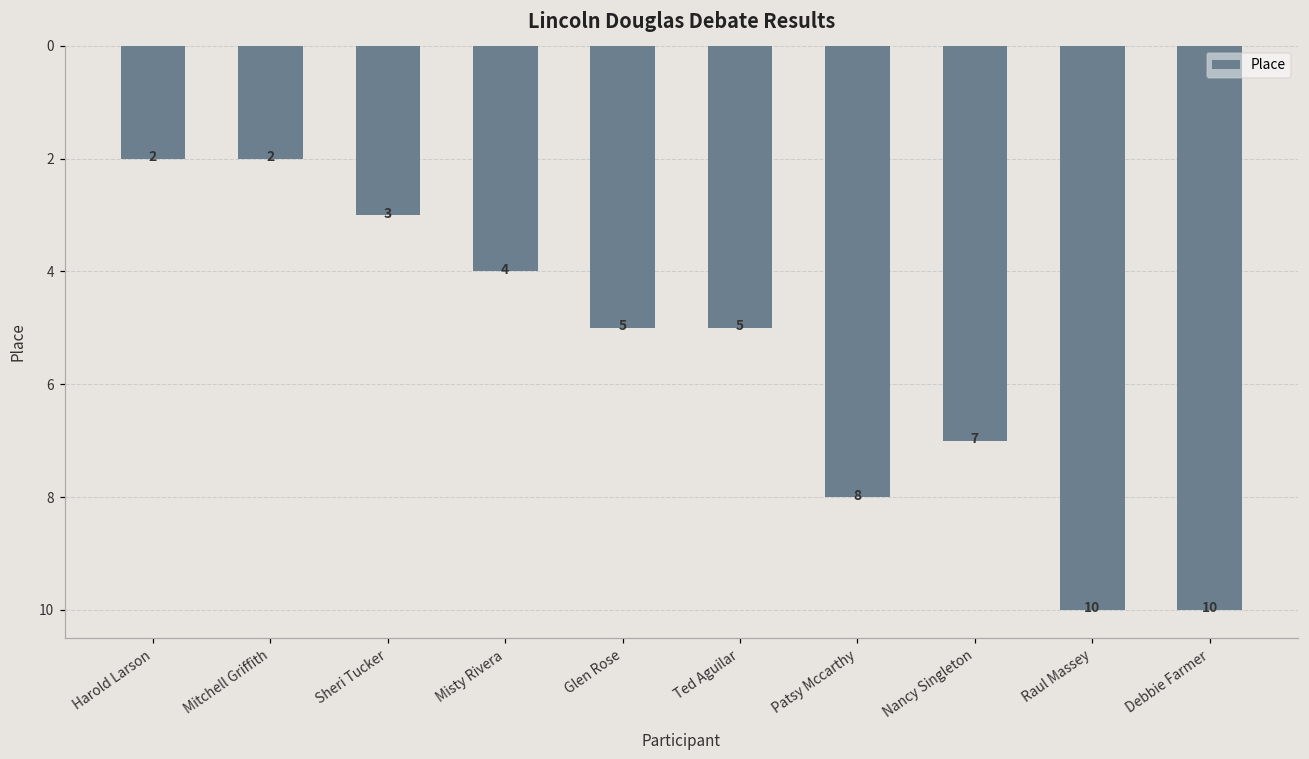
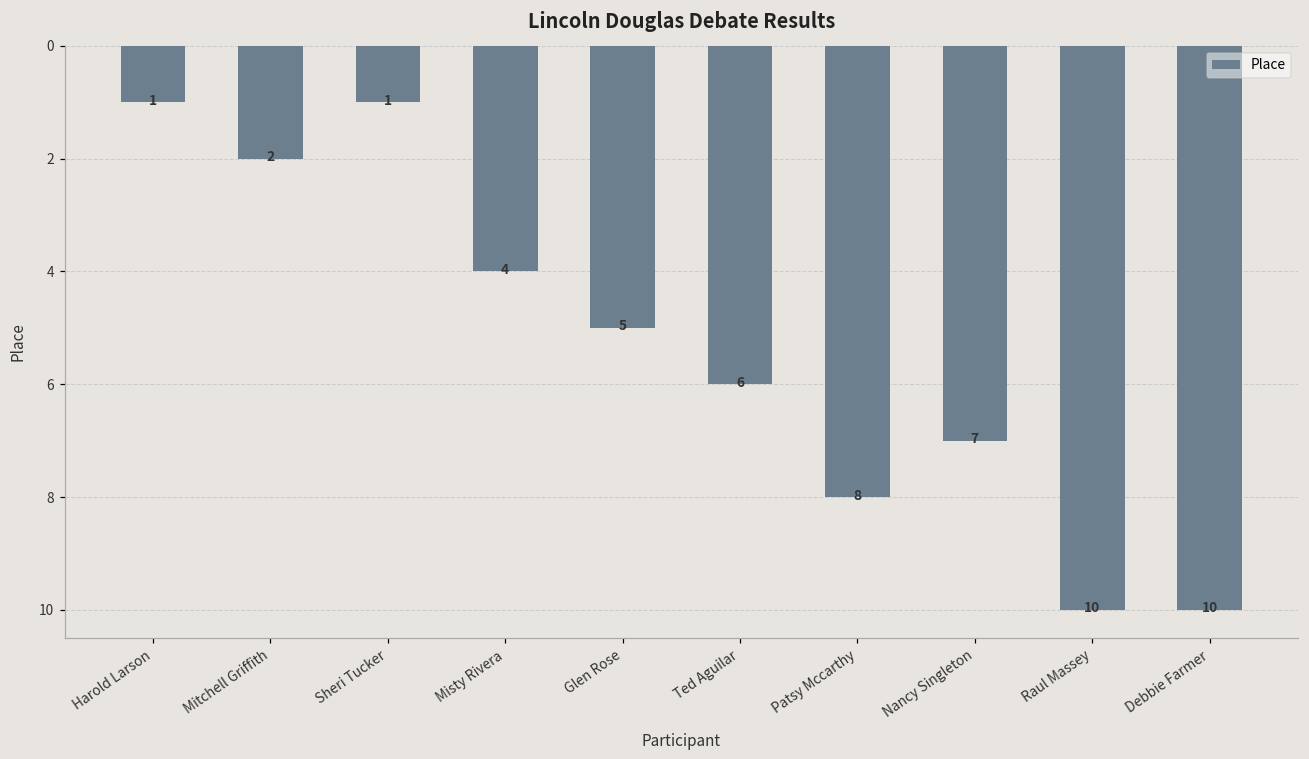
  {
-   "Harold Larson": 2,
+   "Harold Larson": 1,
    "Mitchell Griffith": 2,
-   "Sheri Tucker": 3,
+   "Sheri Tucker": 1,
    "Misty Rivera": 4,
    "Glen Rose": 5,
-   "Ted Aguilar": 5,
+   "Ted Aguilar": 6,
    "Patsy Mccarthy": 8,
    "Nancy Singleton": 7,
    "Raul Massey": 10,
    "Debbie Farmer": 10
  }
